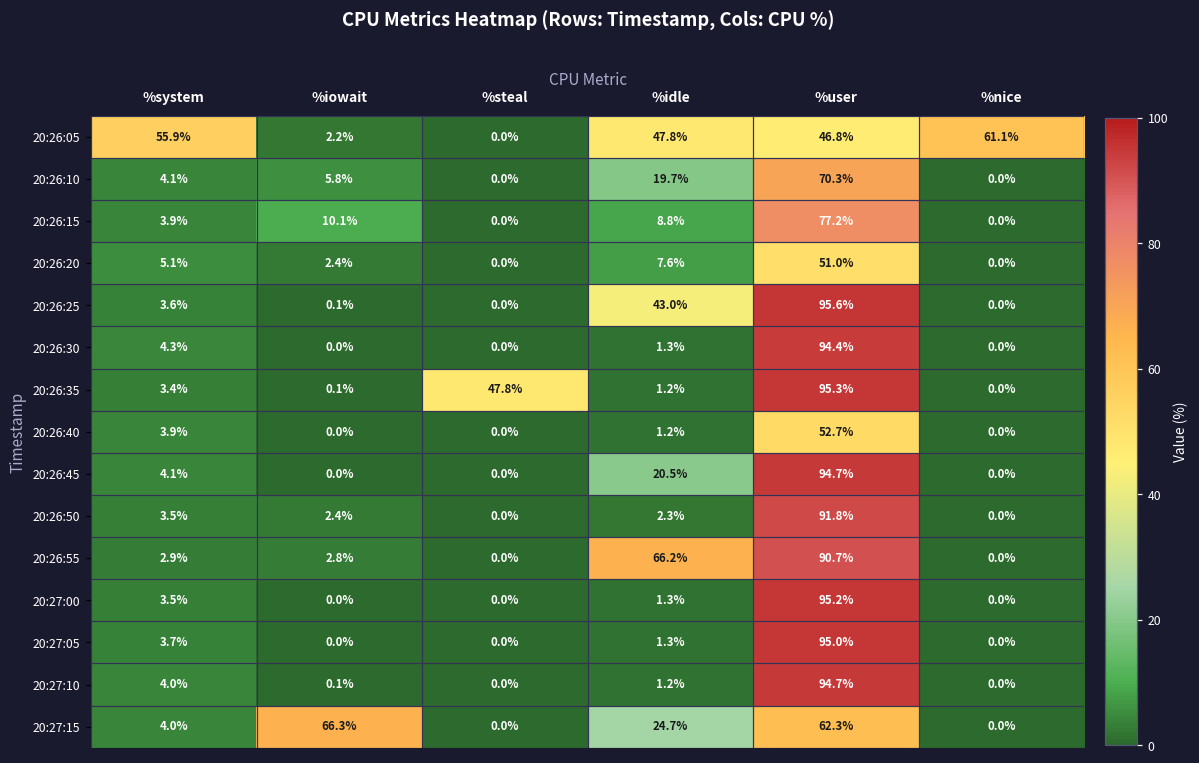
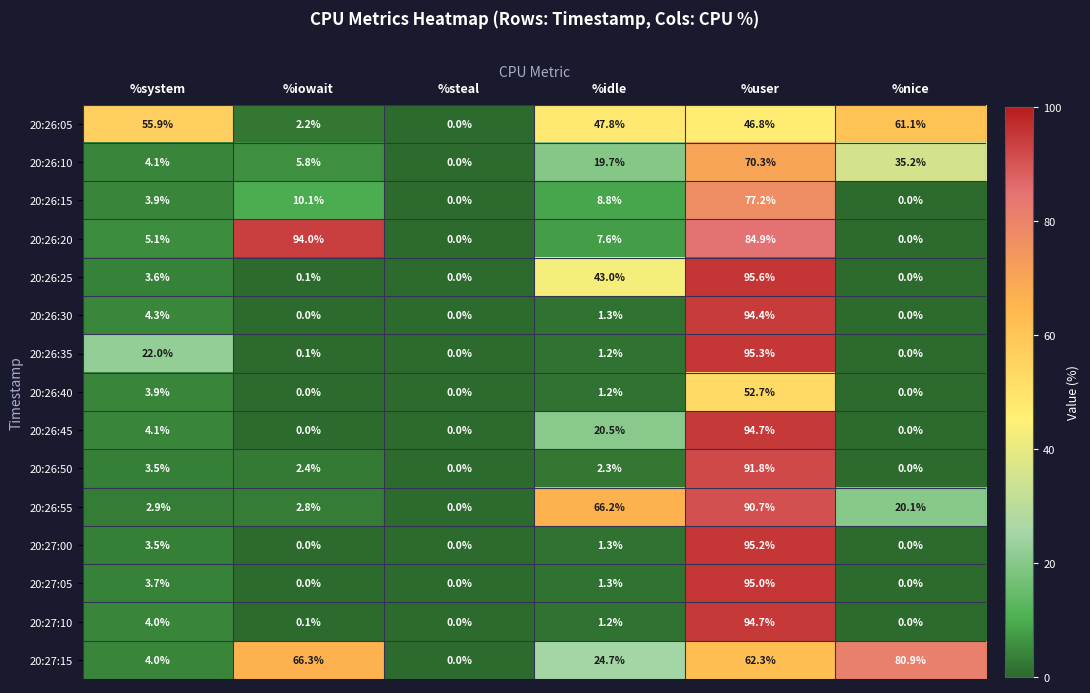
  {
    "20:26:05": {
      "%system": "55.9%",
      "%iowait": "2.2%",
      "%steal": "0.0%",
      "%idle": "47.8%",
      "%user": "46.8%",
      "%nice": "61.1%"
    },
    "20:26:10": {
      "%system": "4.1%",
      "%iowait": "5.8%",
      "%steal": "0.0%",
      "%idle": "19.7%",
      "%user": "70.3%",
-     "%nice": "0.0%"
+     "%nice": "35.2%"
    },
    "20:26:15": {
      "%system": "3.9%",
      "%iowait": "10.1%",
      "%steal": "0.0%",
      "%idle": "8.8%",
      "%user": "77.2%",
      "%nice": "0.0%"
    },
    "20:26:20": {
      "%system": "5.1%",
-     "%iowait": "2.4%",
+     "%iowait": "94.0%",
      "%steal": "0.0%",
      "%idle": "7.6%",
-     "%user": "51.0%",
+     "%user": "84.9%",
      "%nice": "0.0%"
    },
    "20:26:25": {
      "%system": "3.6%",
      "%iowait": "0.1%",
      "%steal": "0.0%",
      "%idle": "43.0%",
      "%user": "95.6%",
      "%nice": "0.0%"
    },
    "20:26:30": {
      "%system": "4.3%",
      "%iowait": "0.0%",
      "%steal": "0.0%",
      "%idle": "1.3%",
      "%user": "94.4%",
      "%nice": "0.0%"
    },
    "20:26:35": {
-     "%system": "3.4%",
+     "%system": "22.0%",
      "%iowait": "0.1%",
-     "%steal": "47.8%",
+     "%steal": "0.0%",
      "%idle": "1.2%",
      "%user": "95.3%",
      "%nice": "0.0%"
    },
    "20:26:40": {
      "%system": "3.9%",
      "%iowait": "0.0%",
      "%steal": "0.0%",
      "%idle": "1.2%",
      "%user": "52.7%",
      "%nice": "0.0%"
    },
    "20:26:45": {
      "%system": "4.1%",
      "%iowait": "0.0%",
      "%steal": "0.0%",
      "%idle": "20.5%",
      "%user": "94.7%",
      "%nice": "0.0%"
    },
    "20:26:50": {
      "%system": "3.5%",
      "%iowait": "2.4%",
      "%steal": "0.0%",
      "%idle": "2.3%",
      "%user": "91.8%",
      "%nice": "0.0%"
    },
    "20:26:55": {
      "%system": "2.9%",
      "%iowait": "2.8%",
      "%steal": "0.0%",
      "%idle": "66.2%",
      "%user": "90.7%",
-     "%nice": "0.0%"
+     "%nice": "20.1%"
    },
    "20:27:00": {
      "%system": "3.5%",
      "%iowait": "0.0%",
      "%steal": "0.0%",
      "%idle": "1.3%",
      "%user": "95.2%",
      "%nice": "0.0%"
    },
    "20:27:05": {
      "%system": "3.7%",
      "%iowait": "0.0%",
      "%steal": "0.0%",
      "%idle": "1.3%",
      "%user": "95.0%",
      "%nice": "0.0%"
    },
    "20:27:10": {
      "%system": "4.0%",
      "%iowait": "0.1%",
      "%steal": "0.0%",
      "%idle": "1.2%",
      "%user": "94.7%",
      "%nice": "0.0%"
    },
    "20:27:15": {
      "%system": "4.0%",
      "%iowait": "66.3%",
      "%steal": "0.0%",
      "%idle": "24.7%",
      "%user": "62.3%",
-     "%nice": "0.0%"
+     "%nice": "80.9%"
    }
  }
